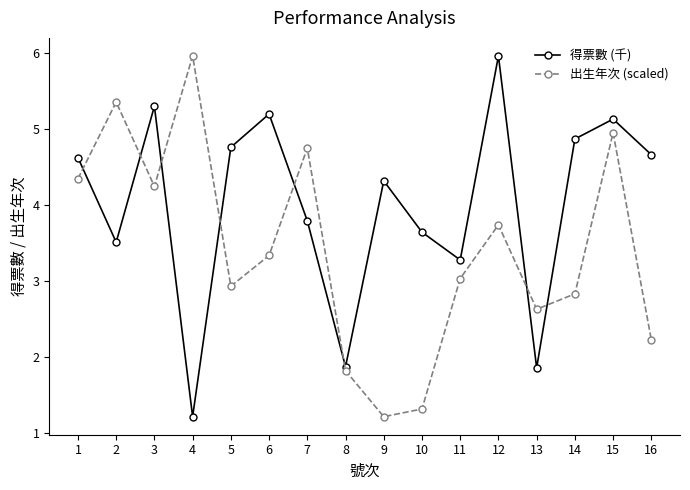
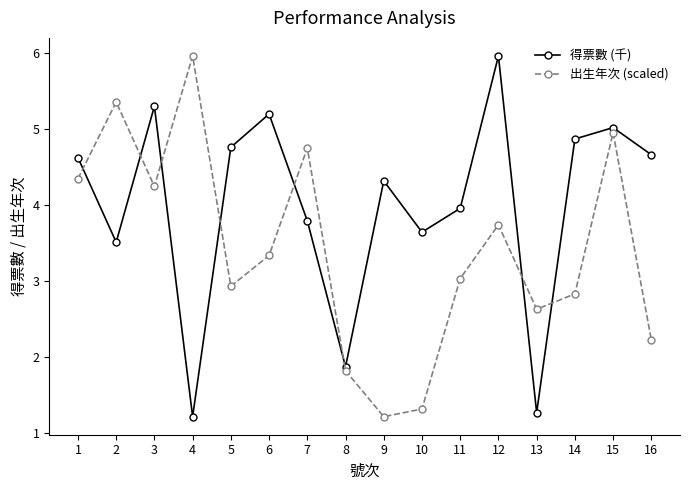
  {
    "得票數 (千)": {
      "1": 4.6,
      "2": 3.5,
      "3": 5.3,
      "4": 1.2,
      "5": 4.8,
      "6": 5.2,
      "7": 3.8,
      "8": 1.9,
      "9": 4.3,
      "10": 3.6,
-     "11": 3.3,
+     "11": 4.0,
      "12": 6.0,
-     "13": 1.9,
+     "13": 1.3,
      "14": 4.9,
-     "15": 5.1,
+     "15": 5.0,
      "16": 4.7
    },
    "出生年次 (scaled)": {
      "1": 4.3,
      "2": 5.4,
      "3": 4.2,
      "4": 6.0,
      "5": 2.9,
      "6": 3.3,
      "7": 4.8,
      "8": 1.8,
      "9": 1.2,
      "10": 1.3,
      "11": 3.0,
      "12": 3.7,
      "13": 2.6,
      "14": 2.8,
      "15": 5.0,
      "16": 2.2
    }
  }
